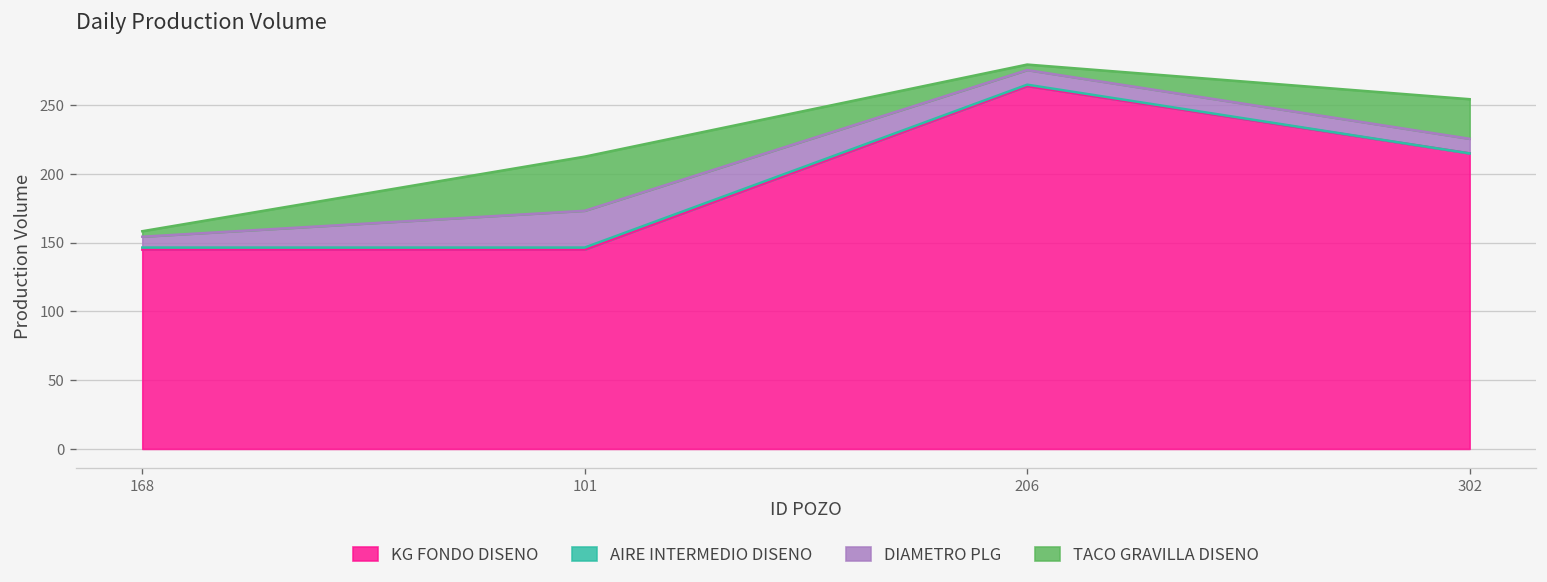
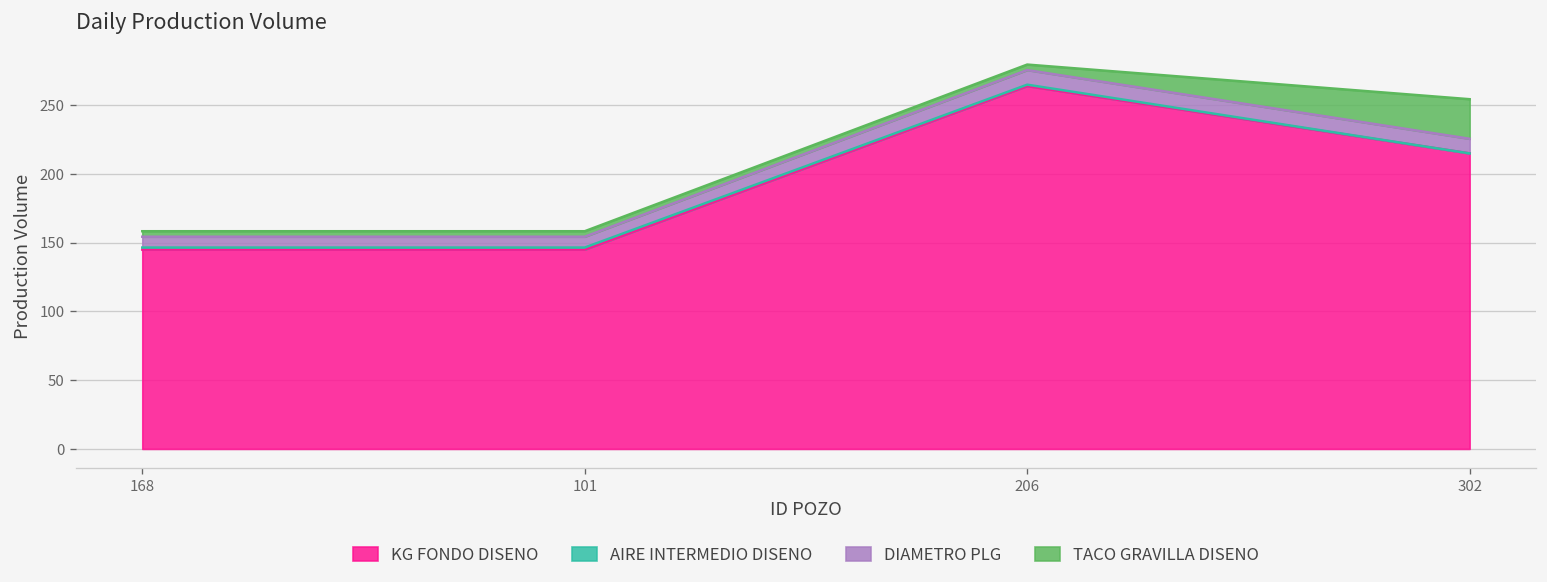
  {
    "DIAMETRO PLG": {
      "168": 8,
-     "101": 27,
+     "101": 8,
      "206": 11,
      "302": 11
    },
    "TACO GRAVILLA DISENO": {
      "168": 4,
-     "101": 39,
+     "101": 4,
      "206": 4,
      "302": 29
    }
  }
